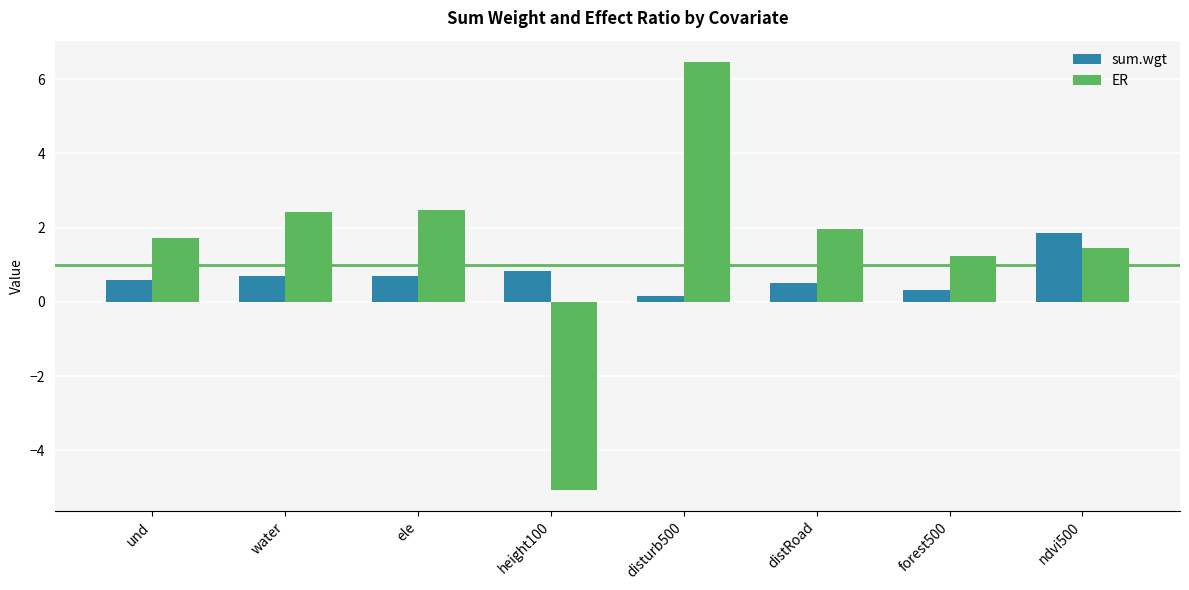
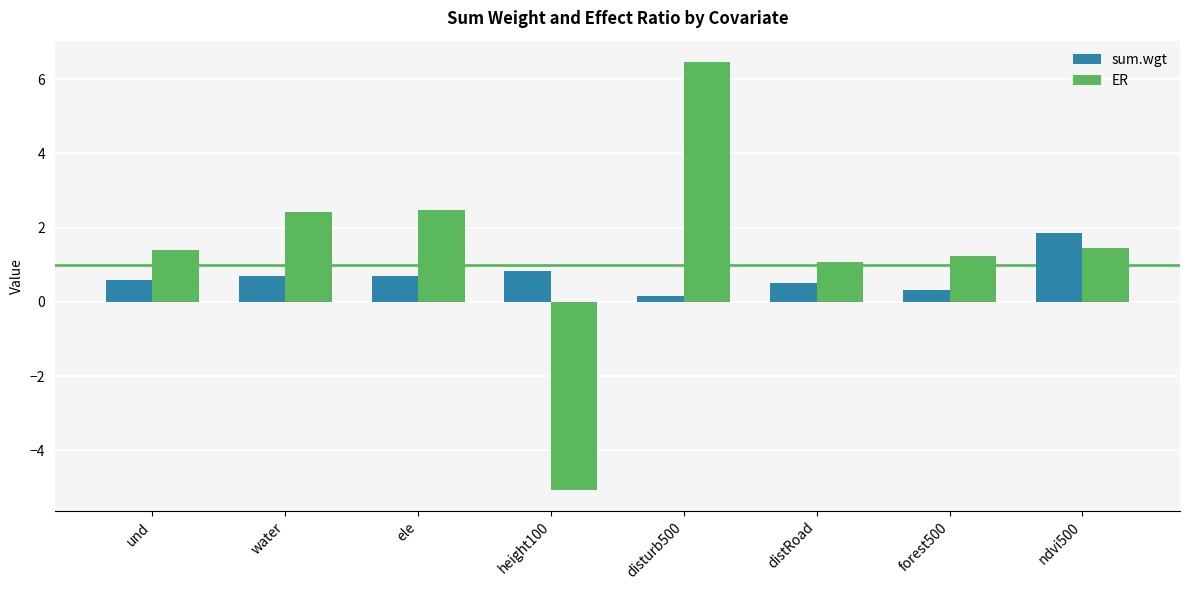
  {
    "sum.wgt": {
      "und": 0.6,
      "water": 0.7,
      "ele": 0.7,
      "height100": 0.8,
      "disturb500": 0.2,
      "distRoad": 0.5,
      "forest500": 0.3,
      "ndvi500": 1.8
    },
    "ER": {
-     "und": 1.7,
+     "und": 1.4,
      "water": 2.4,
      "ele": 2.5,
      "height100": -5.1,
      "disturb500": 6.5,
-     "distRoad": 2.0,
+     "distRoad": 1.1,
      "forest500": 1.2,
      "ndvi500": 1.5
    }
  }
